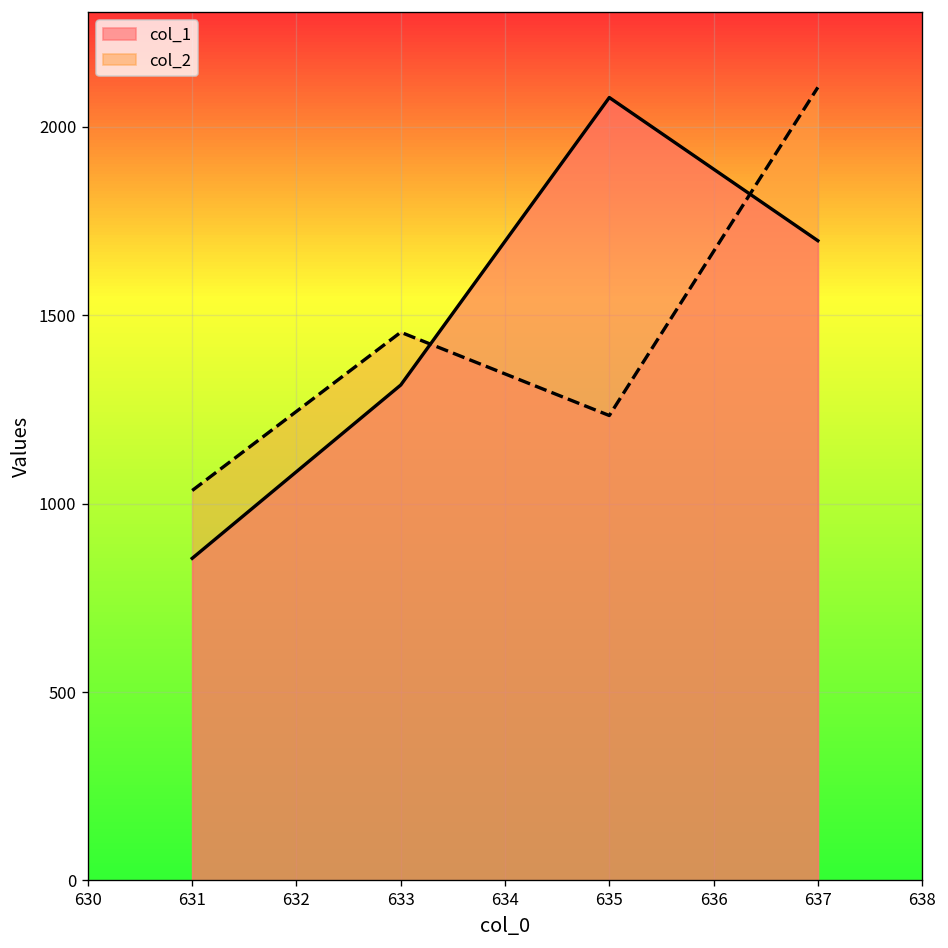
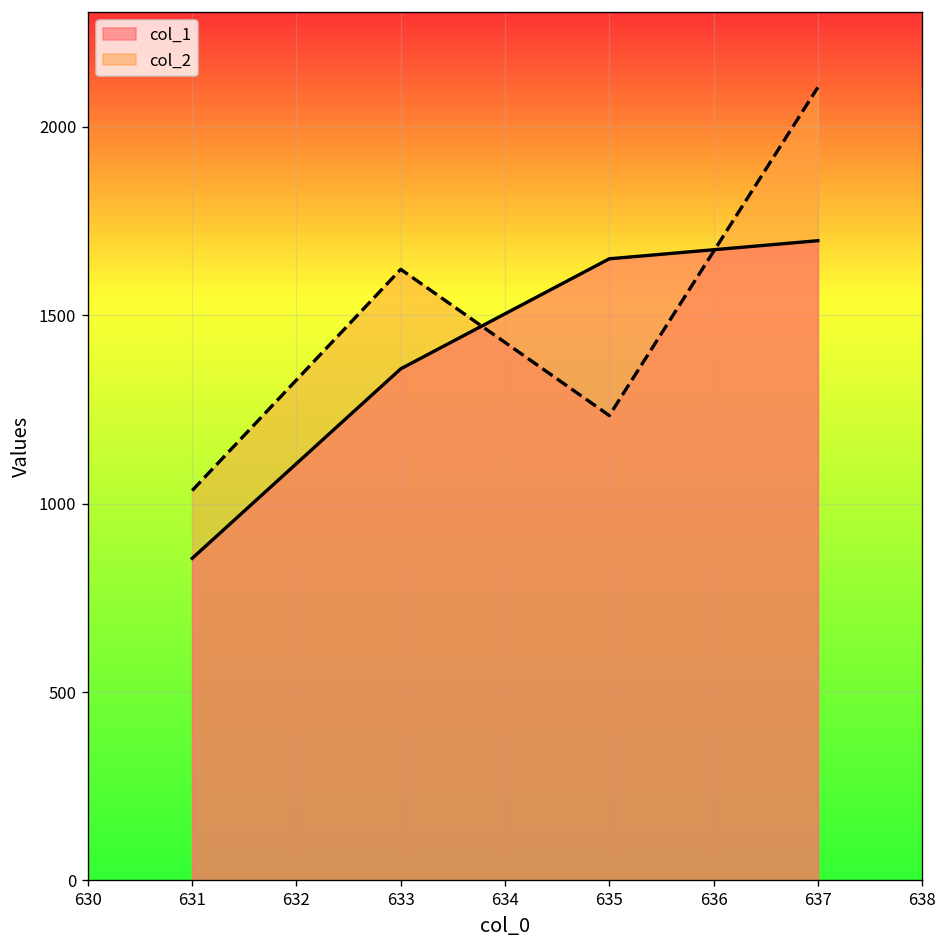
  {
    "col_1": {
      "631": 860,
-     "633": 1320,
-     "635": 2080,
+     "633": 1360,
+     "635": 1650,
      "637": 1700
    },
    "col_2": {
      "631": 1040,
-     "633": 1460,
+     "633": 1620,
      "635": 1230,
      "637": 2110
    }
  }
